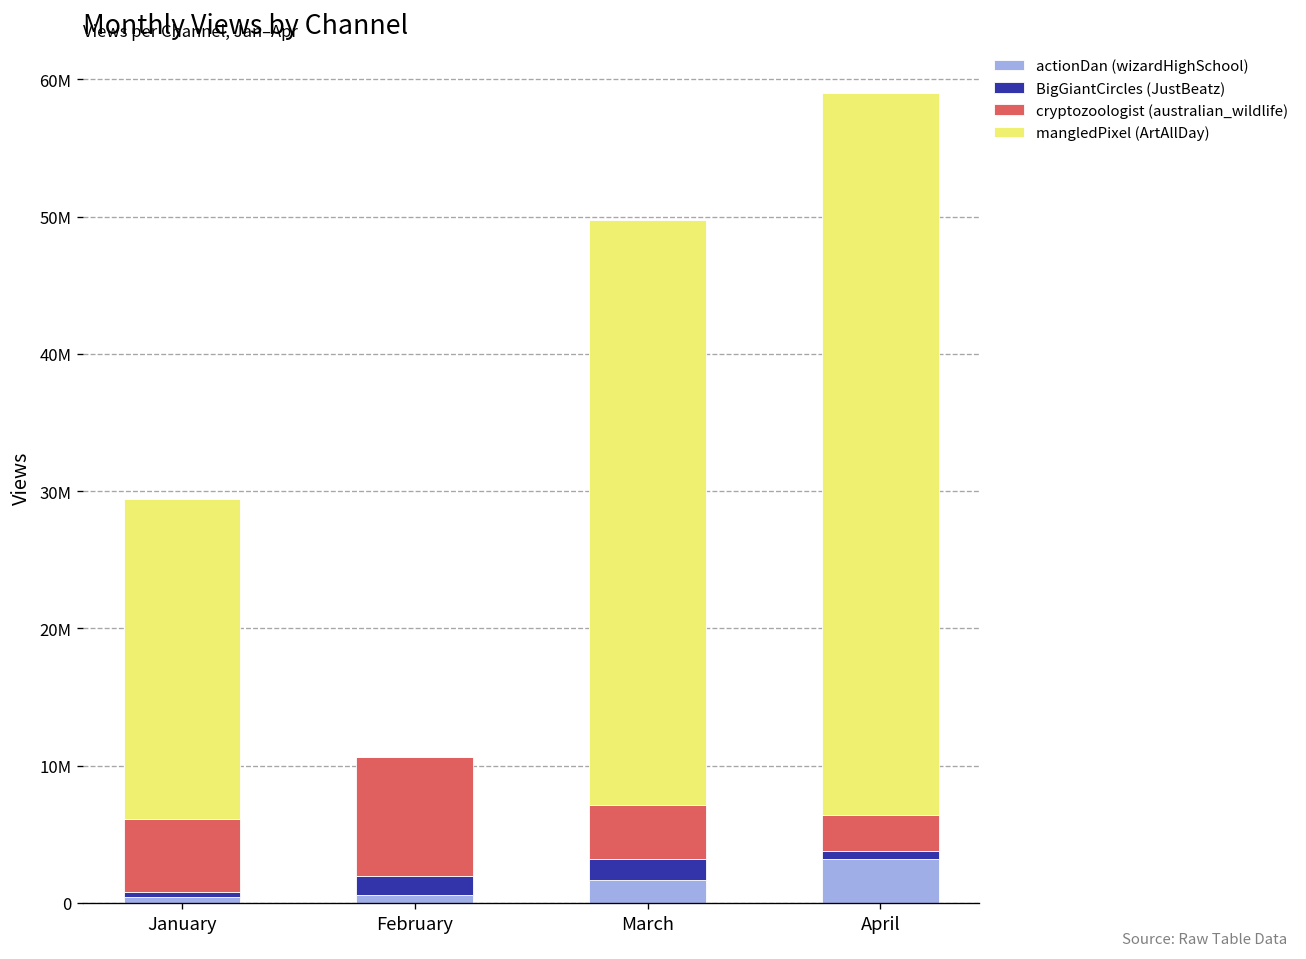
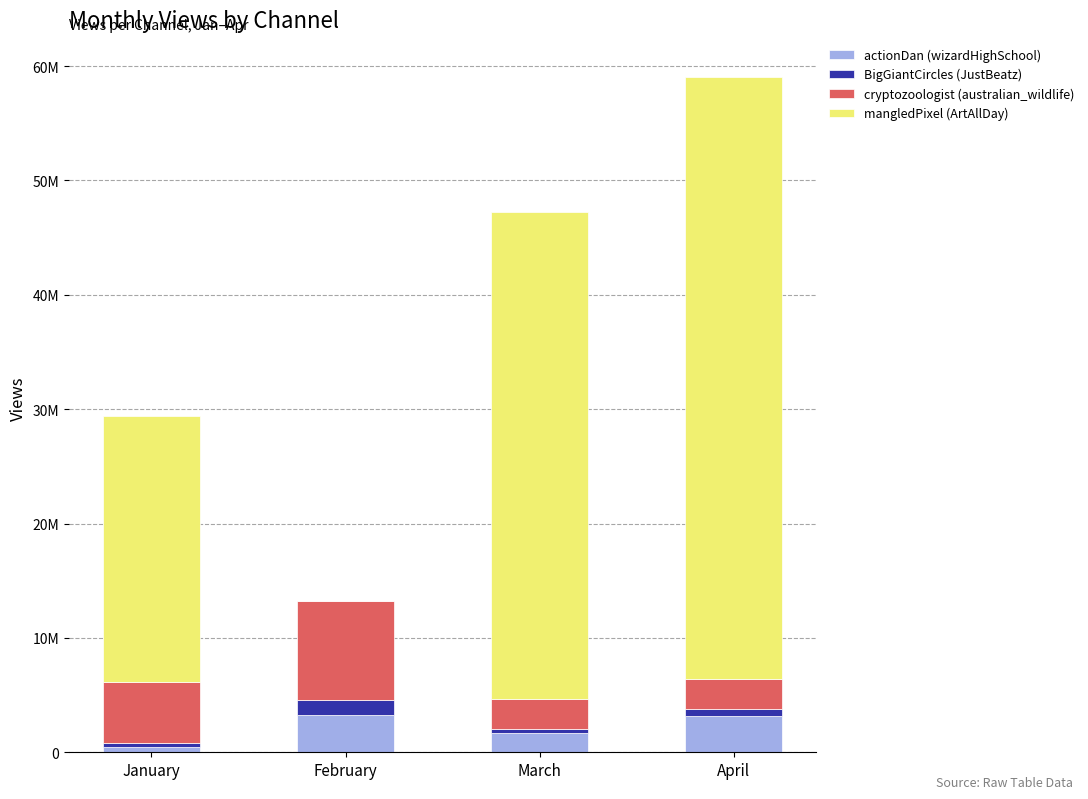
  {
    "actionDan (wizardHighSchool)": {
      "January": 400000,
-     "February": 600000,
+     "February": 3200000,
      "March": 1600000,
      "April": 3200000
    },
    "BigGiantCircles (JustBeatz)": {
      "January": 300000,
      "February": 1300000,
-     "March": 1600000,
+     "March": 400000,
      "April": 500000
    },
    "cryptozoologist (australian_wildlife)": {
      "January": 5400000,
      "February": 8700000,
-     "March": 3900000,
+     "March": 2600000,
      "April": 2700000
    },
    "mangledPixel (ArtAllDay)": {
      "January": 23300000,
      "February": 0,
      "March": 42600000,
      "April": 52600000
    }
  }
